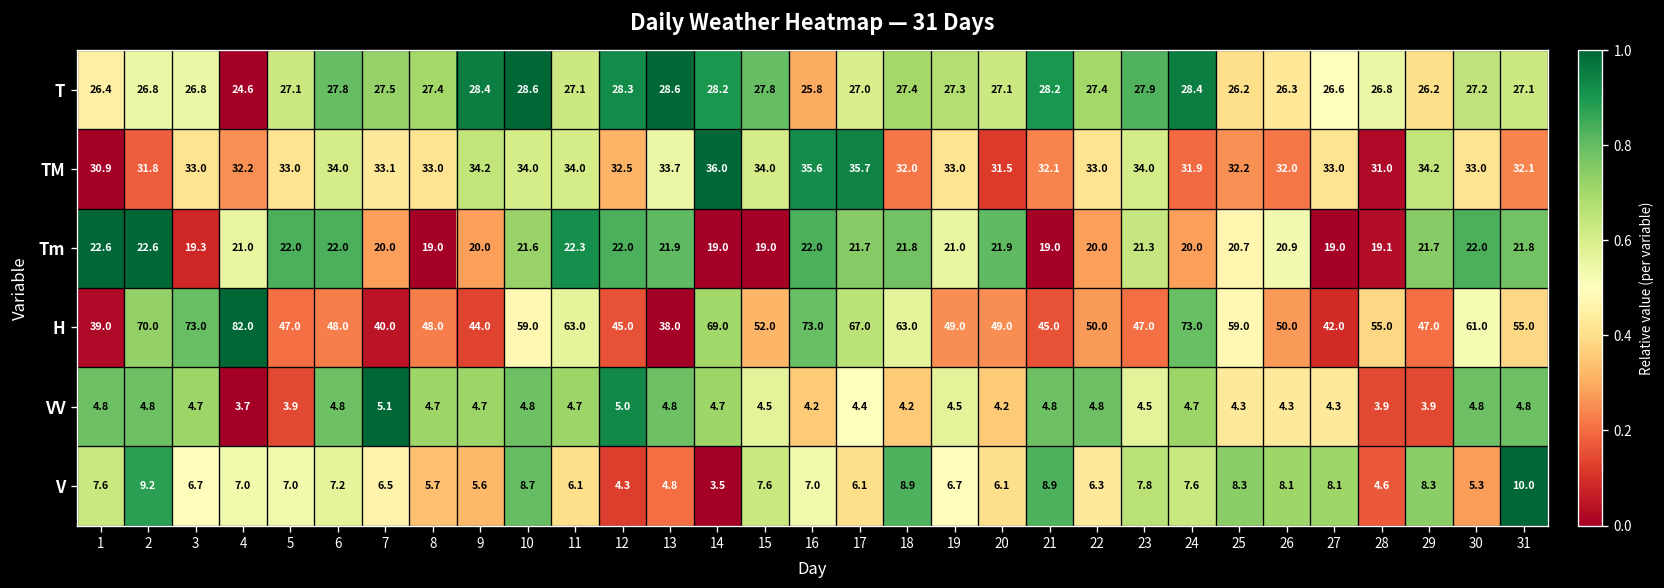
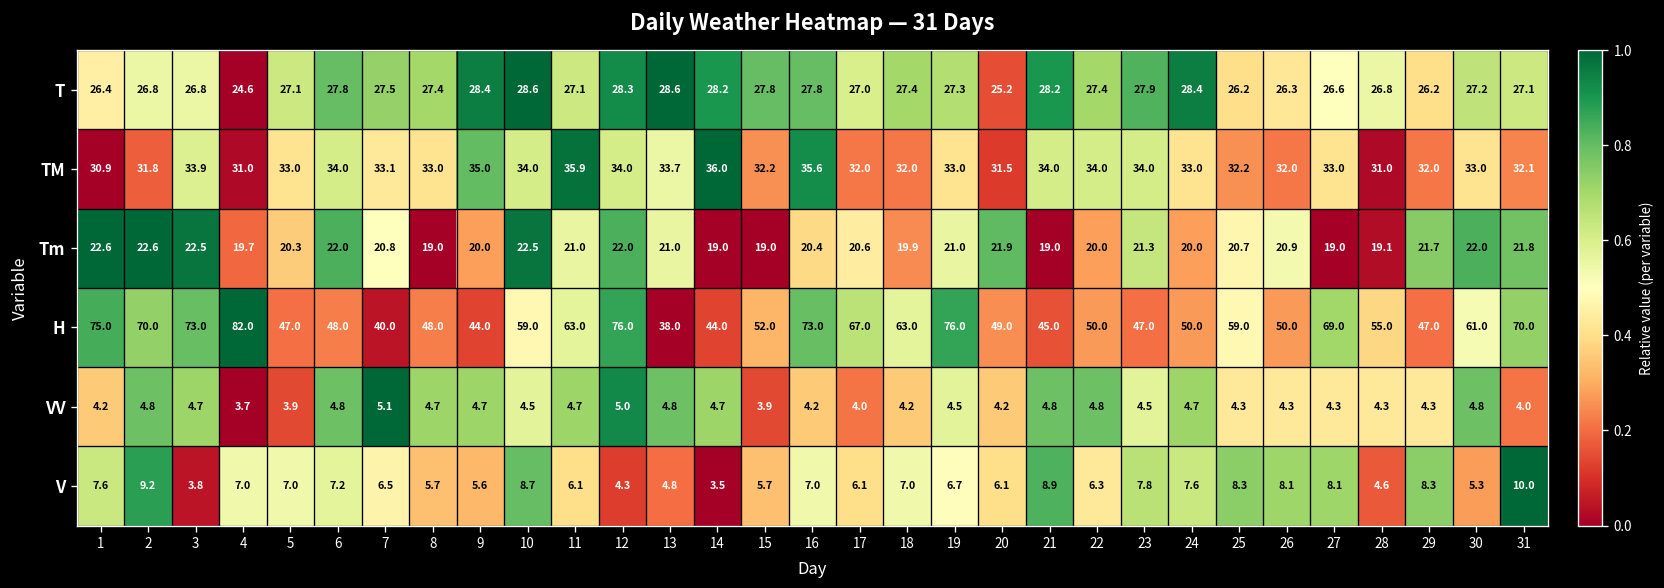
  {
    "T": {
      "1": 26.4,
      "2": 26.8,
      "3": 26.8,
      "4": 24.6,
      "5": 27.1,
      "6": 27.8,
      "7": 27.5,
      "8": 27.4,
      "9": 28.4,
      "10": 28.6,
      "11": 27.1,
      "12": 28.3,
      "13": 28.6,
      "14": 28.2,
      "15": 27.8,
-     "16": 25.8,
+     "16": 27.8,
      "17": 27.0,
      "18": 27.4,
      "19": 27.3,
-     "20": 27.1,
+     "20": 25.2,
      "21": 28.2,
      "22": 27.4,
      "23": 27.9,
      "24": 28.4,
      "25": 26.2,
      "26": 26.3,
      "27": 26.6,
      "28": 26.8,
      "29": 26.2,
      "30": 27.2,
      "31": 27.1
    },
    "TM": {
      "1": 30.9,
      "2": 31.8,
-     "3": 33.0,
-     "4": 32.2,
+     "3": 33.9,
+     "4": 31.0,
      "5": 33.0,
      "6": 34.0,
      "7": 33.1,
      "8": 33.0,
-     "9": 34.2,
+     "9": 35.0,
      "10": 34.0,
-     "11": 34.0,
-     "12": 32.5,
+     "11": 35.9,
+     "12": 34.0,
      "13": 33.7,
      "14": 36.0,
-     "15": 34.0,
+     "15": 32.2,
      "16": 35.6,
-     "17": 35.7,
+     "17": 32.0,
      "18": 32.0,
      "19": 33.0,
      "20": 31.5,
-     "21": 32.1,
-     "22": 33.0,
+     "21": 34.0,
+     "22": 34.0,
      "23": 34.0,
-     "24": 31.9,
+     "24": 33.0,
      "25": 32.2,
      "26": 32.0,
      "27": 33.0,
      "28": 31.0,
-     "29": 34.2,
+     "29": 32.0,
      "30": 33.0,
      "31": 32.1
    },
    "Tm": {
      "1": 22.6,
      "2": 22.6,
-     "3": 19.3,
-     "4": 21.0,
-     "5": 22.0,
+     "3": 22.5,
+     "4": 19.7,
+     "5": 20.3,
      "6": 22.0,
-     "7": 20.0,
+     "7": 20.8,
      "8": 19.0,
      "9": 20.0,
-     "10": 21.6,
-     "11": 22.3,
+     "10": 22.5,
+     "11": 21.0,
      "12": 22.0,
-     "13": 21.9,
+     "13": 21.0,
      "14": 19.0,
      "15": 19.0,
-     "16": 22.0,
-     "17": 21.7,
-     "18": 21.8,
+     "16": 20.4,
+     "17": 20.6,
+     "18": 19.9,
      "19": 21.0,
      "20": 21.9,
      "21": 19.0,
      "22": 20.0,
      "23": 21.3,
      "24": 20.0,
      "25": 20.7,
      "26": 20.9,
      "27": 19.0,
      "28": 19.1,
      "29": 21.7,
      "30": 22.0,
      "31": 21.8
    },
    "H": {
-     "1": 39.0,
+     "1": 75.0,
      "2": 70.0,
      "3": 73.0,
      "4": 82.0,
      "5": 47.0,
      "6": 48.0,
      "7": 40.0,
      "8": 48.0,
      "9": 44.0,
      "10": 59.0,
      "11": 63.0,
-     "12": 45.0,
+     "12": 76.0,
      "13": 38.0,
-     "14": 69.0,
+     "14": 44.0,
      "15": 52.0,
      "16": 73.0,
      "17": 67.0,
      "18": 63.0,
-     "19": 49.0,
+     "19": 76.0,
      "20": 49.0,
      "21": 45.0,
      "22": 50.0,
      "23": 47.0,
-     "24": 73.0,
+     "24": 50.0,
      "25": 59.0,
      "26": 50.0,
-     "27": 42.0,
+     "27": 69.0,
      "28": 55.0,
      "29": 47.0,
      "30": 61.0,
-     "31": 55.0
+     "31": 70.0
    },
    "VV": {
-     "1": 4.8,
+     "1": 4.2,
      "2": 4.8,
      "3": 4.7,
      "4": 3.7,
      "5": 3.9,
      "6": 4.8,
      "7": 5.1,
      "8": 4.7,
      "9": 4.7,
-     "10": 4.8,
+     "10": 4.5,
      "11": 4.7,
      "12": 5.0,
      "13": 4.8,
      "14": 4.7,
-     "15": 4.5,
+     "15": 3.9,
      "16": 4.2,
-     "17": 4.4,
+     "17": 4.0,
      "18": 4.2,
      "19": 4.5,
      "20": 4.2,
      "21": 4.8,
      "22": 4.8,
      "23": 4.5,
      "24": 4.7,
      "25": 4.3,
      "26": 4.3,
      "27": 4.3,
-     "28": 3.9,
-     "29": 3.9,
+     "28": 4.3,
+     "29": 4.3,
      "30": 4.8,
-     "31": 4.8
+     "31": 4.0
    },
    "V": {
      "1": 7.6,
      "2": 9.2,
-     "3": 6.7,
+     "3": 3.8,
      "4": 7.0,
      "5": 7.0,
      "6": 7.2,
      "7": 6.5,
      "8": 5.7,
      "9": 5.6,
      "10": 8.7,
      "11": 6.1,
      "12": 4.3,
      "13": 4.8,
      "14": 3.5,
-     "15": 7.6,
+     "15": 5.7,
      "16": 7.0,
      "17": 6.1,
-     "18": 8.9,
+     "18": 7.0,
      "19": 6.7,
      "20": 6.1,
      "21": 8.9,
      "22": 6.3,
      "23": 7.8,
      "24": 7.6,
      "25": 8.3,
      "26": 8.1,
      "27": 8.1,
      "28": 4.6,
      "29": 8.3,
      "30": 5.3,
      "31": 10.0
    }
  }
